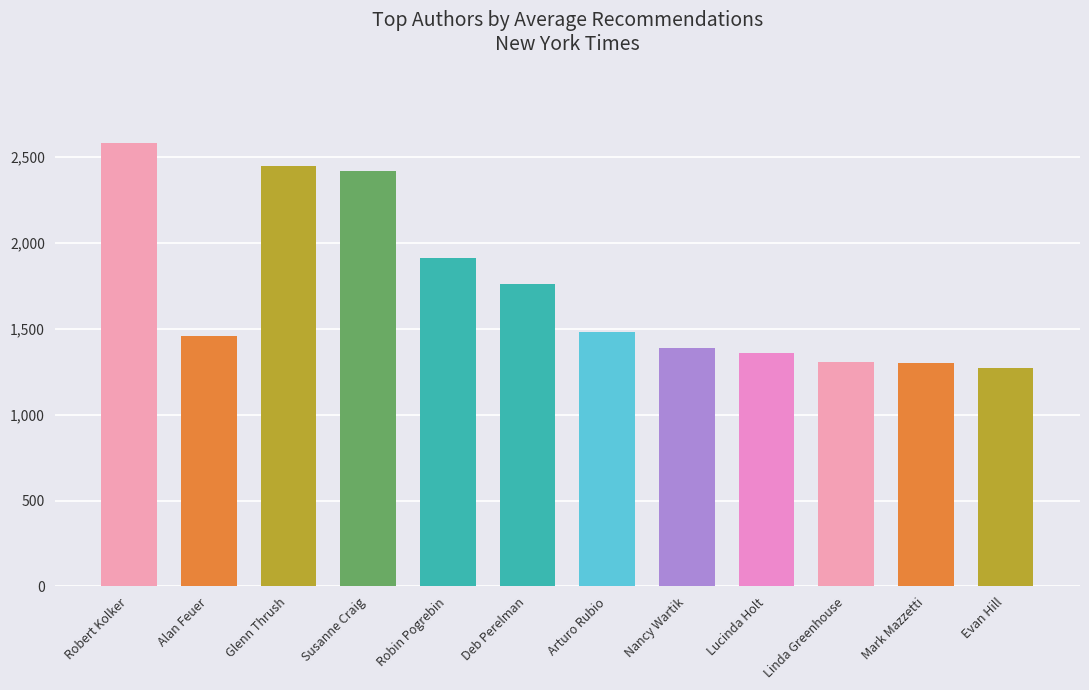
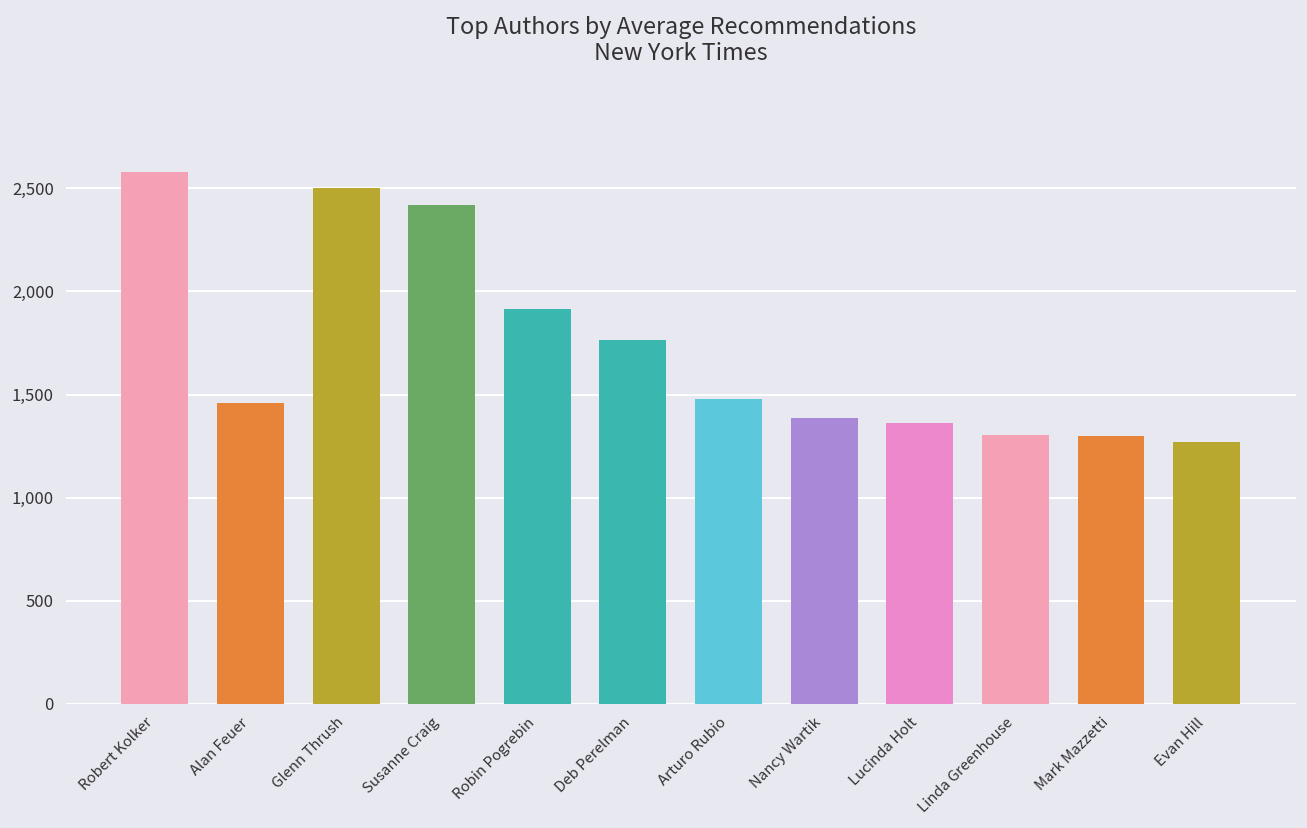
  {
    "Robert Kolker": "2,580",
    "Alan Feuer": "1,460",
-   "Glenn Thrush": "2,450",
+   "Glenn Thrush": "2,500",
    "Susanne Craig": "2,420",
    "Robin Pogrebin": "1,910",
    "Deb Perelman": "1,760",
    "Arturo Rubio": "1,480",
    "Nancy Wartik": "1,390",
    "Lucinda Holt": "1,360",
    "Linda Greenhouse": "1,300",
    "Mark Mazzetti": "1,300",
    "Evan Hill": "1,270"
  }
